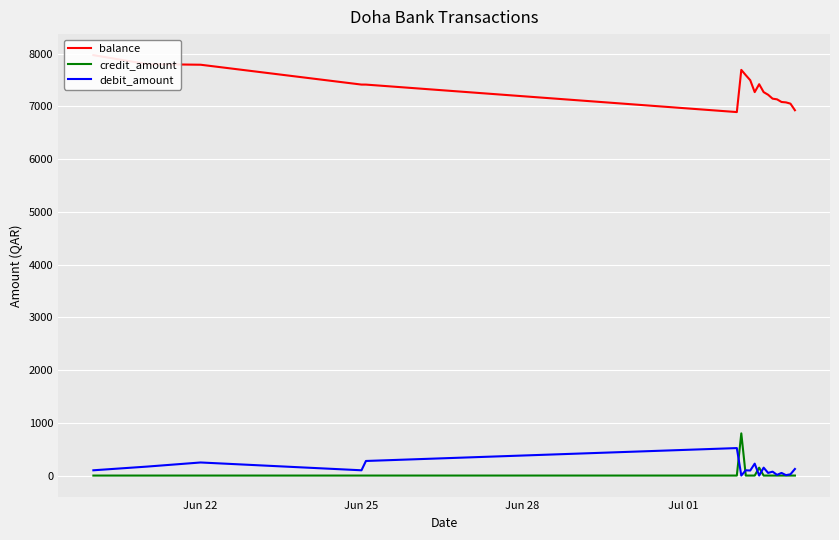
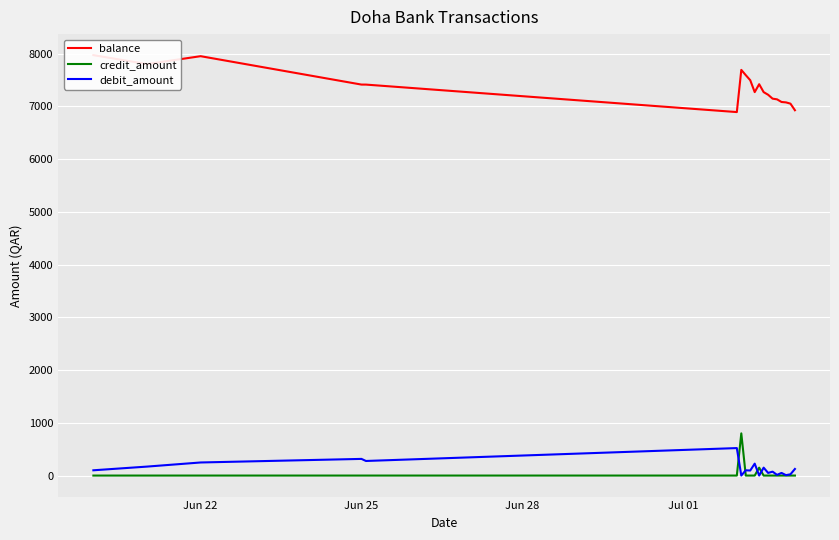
  {
    "balance": {
-     "Jun 22": 7800,
+     "Jun 22": 8000,
      "Jun 25": 7400
    },
    "credit_amount": {
      "Jun 22": 0,
      "Jun 25": 0
    },
    "debit_amount": {
      "Jun 22": 200,
-     "Jun 25": 100
+     "Jun 25": 300
    }
  }
